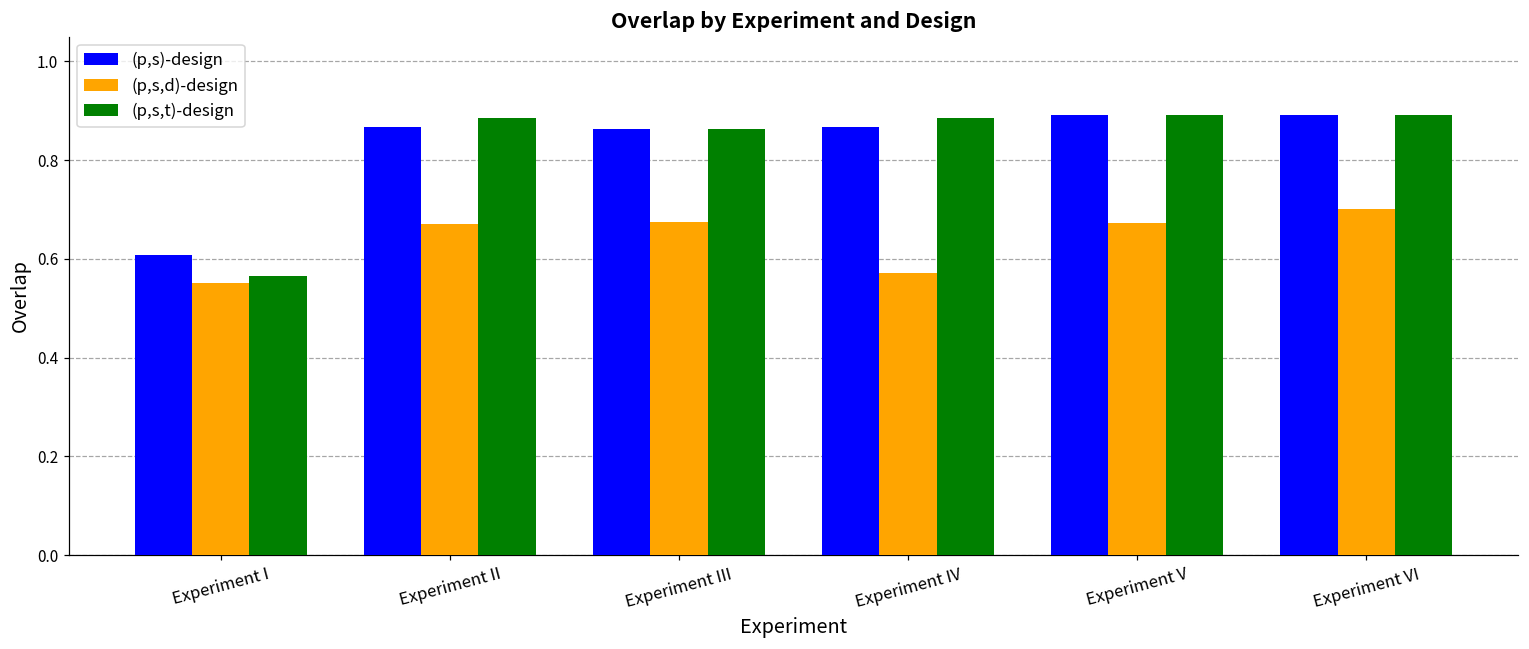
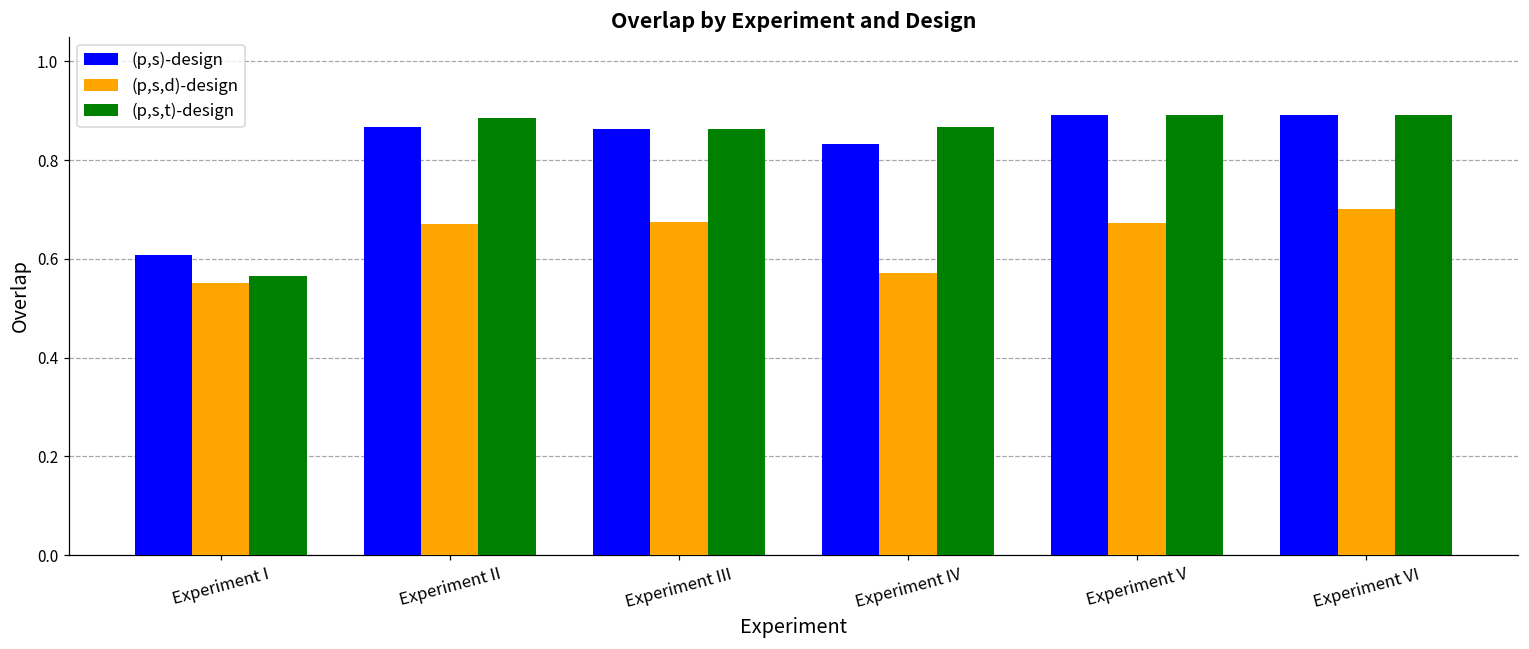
  {
    "(p,s)-design": {
      "Experiment I": 0.61,
      "Experiment II": 0.87,
      "Experiment III": 0.86,
-     "Experiment IV": 0.87,
+     "Experiment IV": 0.83,
      "Experiment V": 0.89,
      "Experiment VI": 0.89
    },
    "(p,s,d)-design": {
      "Experiment I": 0.55,
      "Experiment II": 0.67,
      "Experiment III": 0.67,
      "Experiment IV": 0.57,
      "Experiment V": 0.67,
      "Experiment VI": 0.70
    },
    "(p,s,t)-design": {
      "Experiment I": 0.57,
      "Experiment II": 0.89,
      "Experiment III": 0.86,
-     "Experiment IV": 0.89,
+     "Experiment IV": 0.87,
      "Experiment V": 0.89,
      "Experiment VI": 0.89
    }
  }
